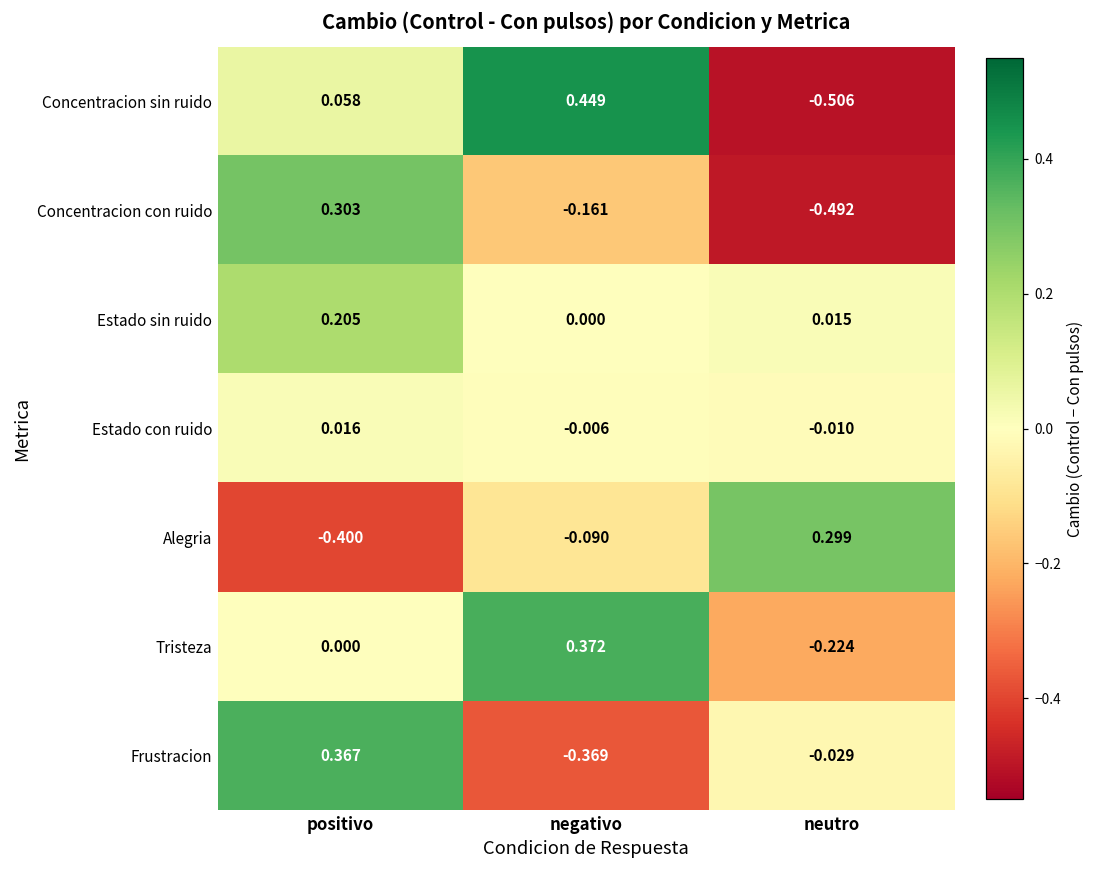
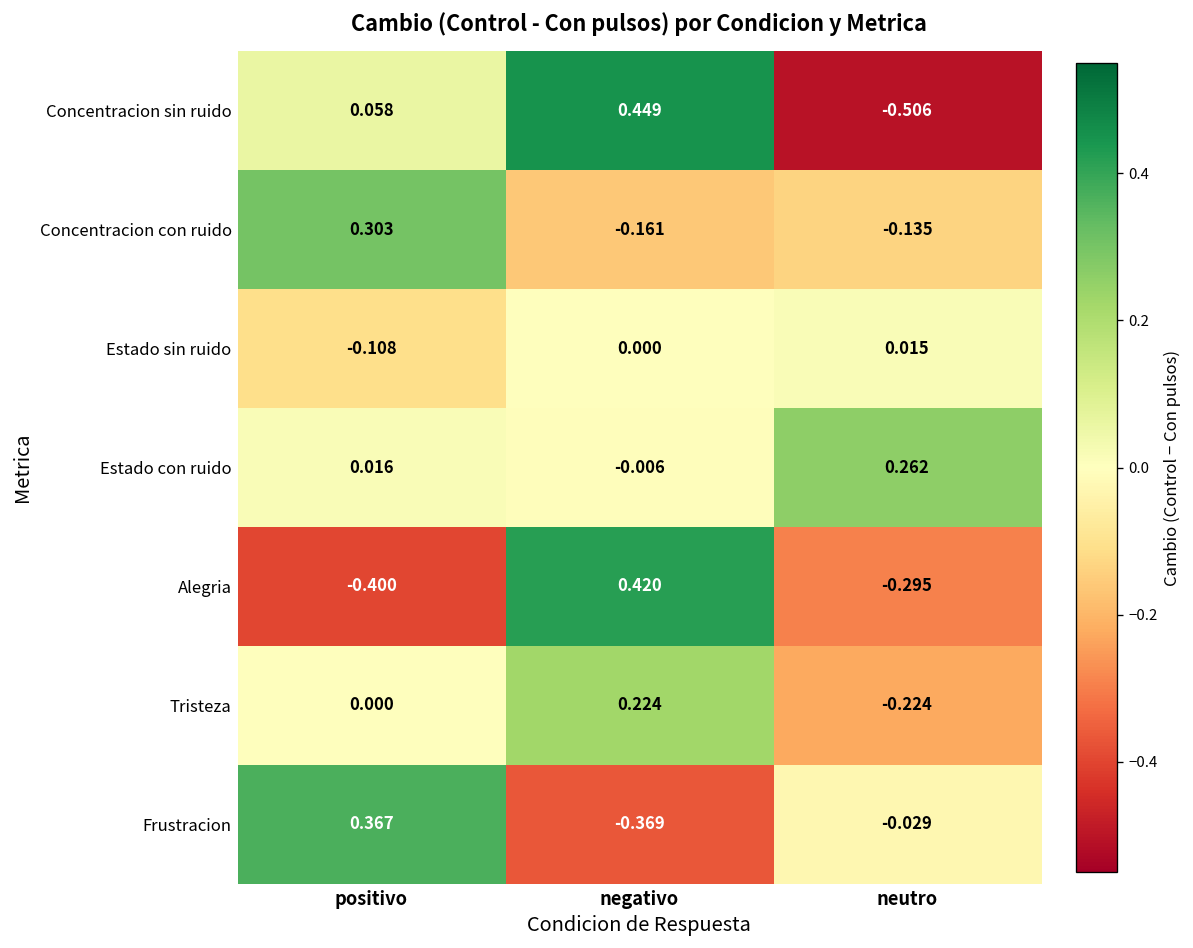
  {
    "Concentracion sin ruido": {
      "positivo": 0.058,
      "negativo": 0.449,
      "neutro": -0.506
    },
    "Concentracion con ruido": {
      "positivo": 0.303,
      "negativo": -0.161,
-     "neutro": -0.492
+     "neutro": -0.135
    },
    "Estado sin ruido": {
-     "positivo": 0.205,
+     "positivo": -0.108,
      "negativo": 0.000,
      "neutro": 0.015
    },
    "Estado con ruido": {
      "positivo": 0.016,
      "negativo": -0.006,
-     "neutro": -0.010
+     "neutro": 0.262
    },
    "Alegria": {
      "positivo": -0.400,
-     "negativo": -0.090,
-     "neutro": 0.299
+     "negativo": 0.420,
+     "neutro": -0.295
    },
    "Tristeza": {
      "positivo": 0.000,
-     "negativo": 0.372,
+     "negativo": 0.224,
      "neutro": -0.224
    },
    "Frustracion": {
      "positivo": 0.367,
      "negativo": -0.369,
      "neutro": -0.029
    }
  }
